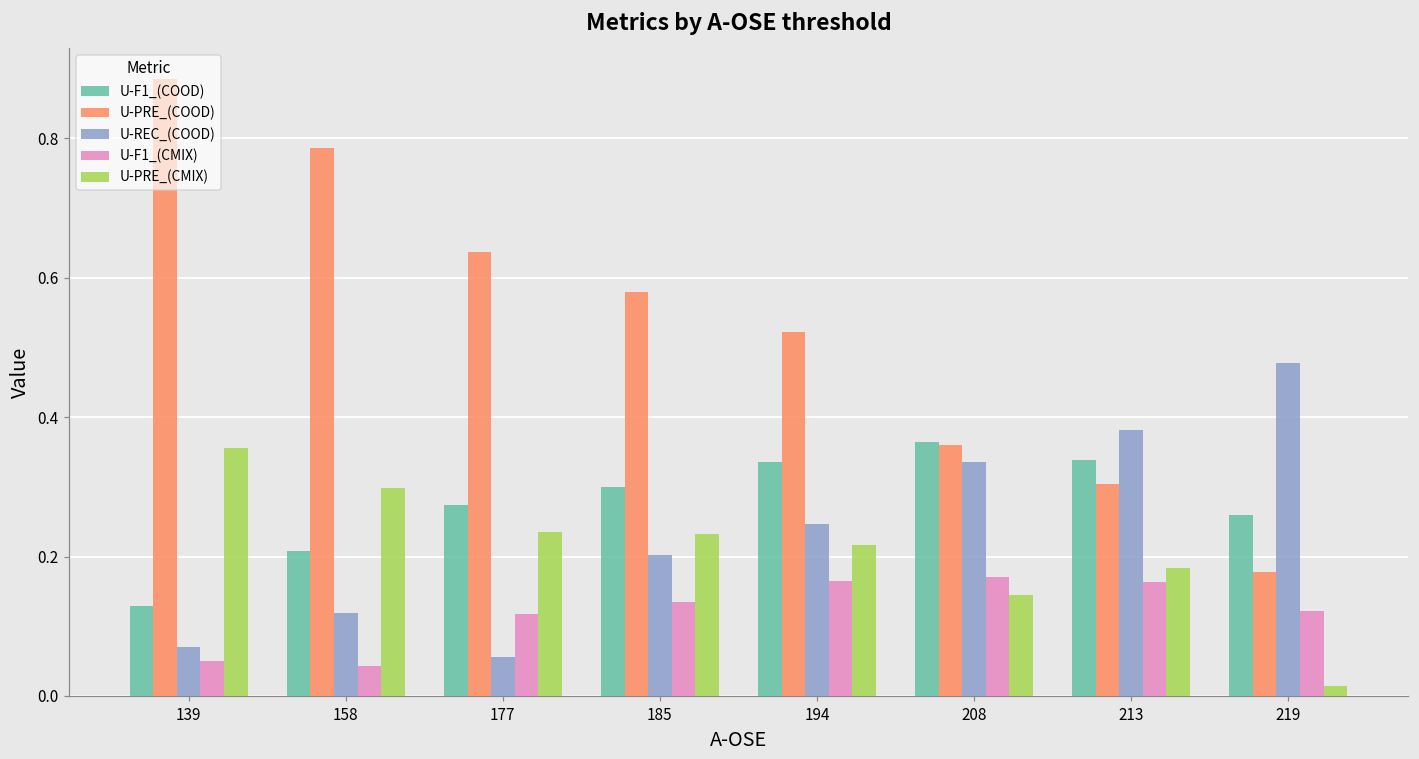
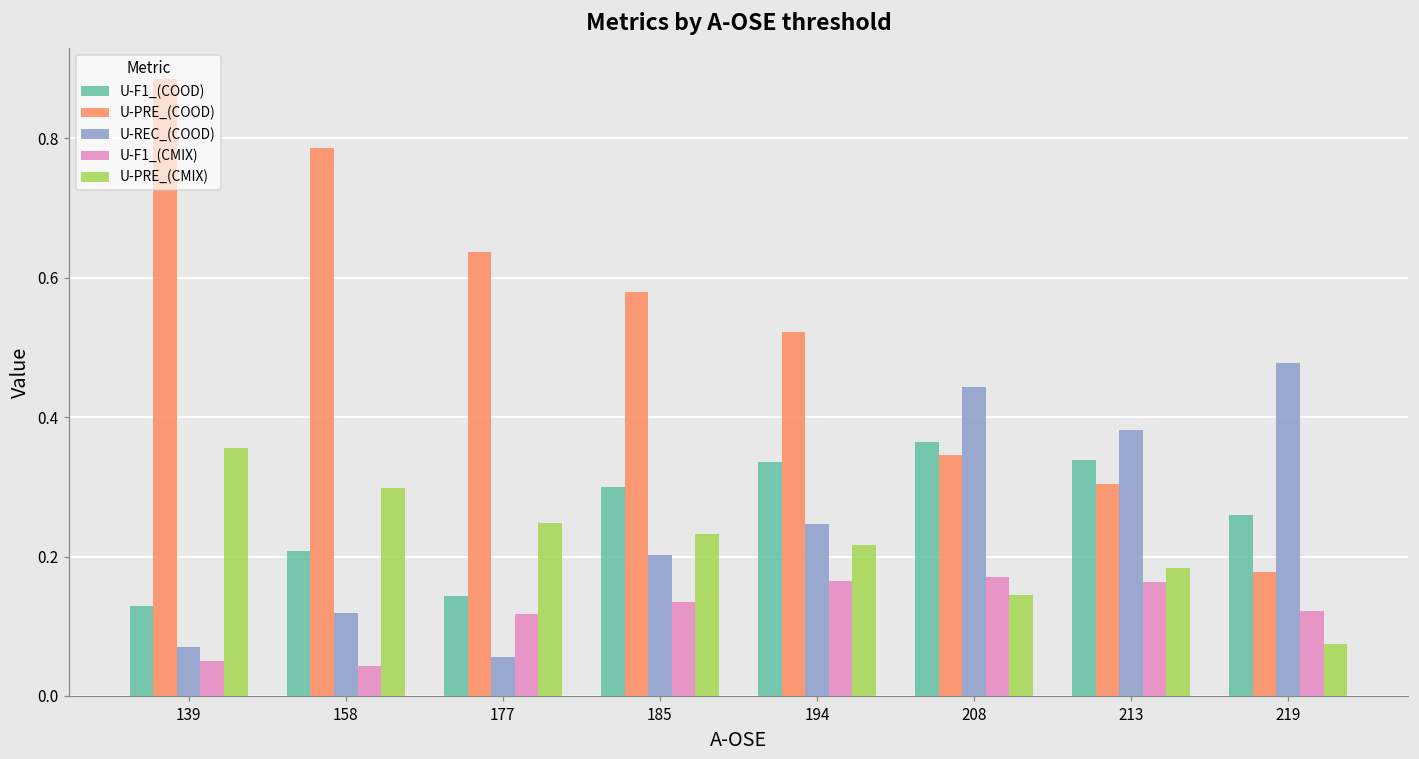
  {
    "U-F1_(COOD)": {
      "139": 0.13,
      "158": 0.21,
-     "177": 0.27,
+     "177": 0.14,
      "185": 0.30,
      "194": 0.34,
      "208": 0.36,
      "213": 0.34,
      "219": 0.26
    },
    "U-PRE_(COOD)": {
      "158": 0.79,
      "177": 0.64,
      "185": 0.58,
      "194": 0.52,
-     "208": 0.36,
+     "208": 0.35,
      "213": 0.30,
      "219": 0.18
    },
    "U-REC_(COOD)": {
      "139": 0.07,
      "158": 0.12,
      "177": 0.06,
      "185": 0.20,
      "194": 0.25,
-     "208": 0.34,
+     "208": 0.44,
      "213": 0.38,
      "219": 0.48
    },
    "U-F1_(CMIX)": {
      "139": 0.05,
      "158": 0.04,
      "177": 0.12,
      "185": 0.14,
      "194": 0.16,
      "208": 0.17,
      "213": 0.16,
      "219": 0.12
    },
    "U-PRE_(CMIX)": {
      "139": 0.36,
      "158": 0.30,
-     "177": 0.23,
+     "177": 0.25,
      "185": 0.23,
      "194": 0.22,
      "208": 0.15,
      "213": 0.18,
-     "219": 0.01
+     "219": 0.07
    }
  }
